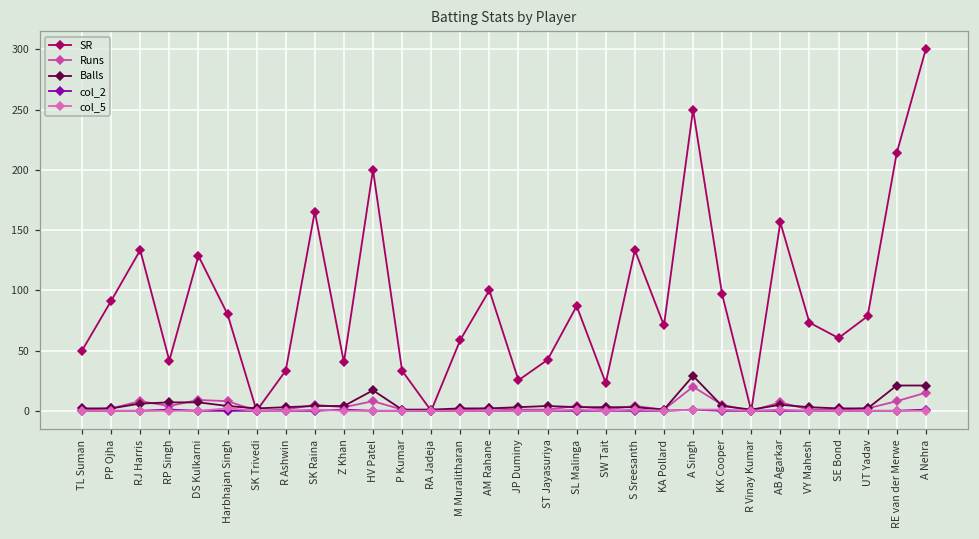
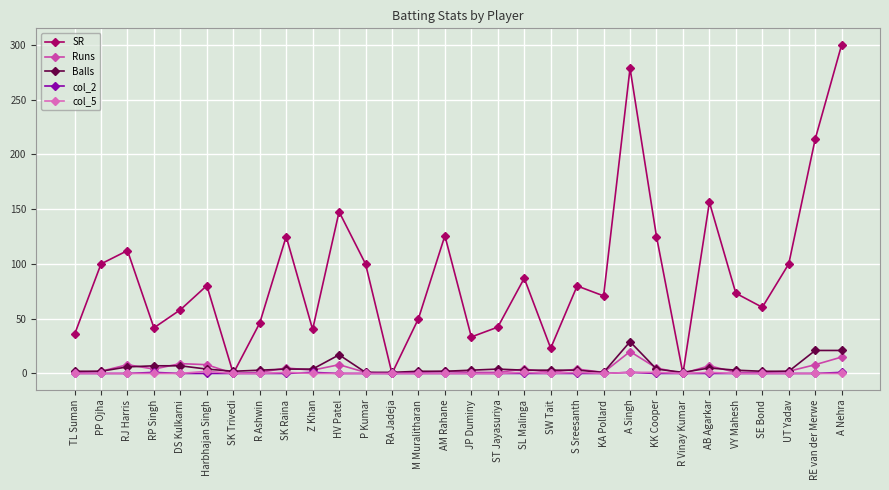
  {
    "SR": {
-     "TL Suman": 50,
-     "PP Ojha": 91,
-     "RJ Harris": 133,
+     "TL Suman": 36,
+     "PP Ojha": 100,
+     "RJ Harris": 112,
      "RP Singh": 42,
-     "DS Kulkarni": 129,
+     "DS Kulkarni": 58,
      "Harbhajan Singh": 80,
-     "R Ashwin": 33,
-     "SK Raina": 165,
+     "R Ashwin": 46,
+     "SK Raina": 125,
      "Z Khan": 40,
-     "HV Patel": 200,
-     "P Kumar": 33,
-     "M Muralitharan": 59,
-     "AM Rahane": 100,
-     "JP Duminy": 25,
+     "HV Patel": 148,
+     "P Kumar": 100,
+     "M Muralitharan": 50,
+     "AM Rahane": 126,
+     "JP Duminy": 33,
      "ST Jayasuriya": 42,
      "SL Malinga": 87,
      "SW Tait": 23,
-     "S Sreesanth": 133,
+     "S Sreesanth": 80,
      "KA Pollard": 71,
-     "A Singh": 250,
-     "KK Cooper": 97,
+     "A Singh": 279,
+     "KK Cooper": 125,
      "AB Agarkar": 156,
      "VY Mahesh": 73,
      "SE Bond": 60,
-     "UT Yadav": 79,
+     "UT Yadav": 100,
      "RE van der Merwe": 214,
      "A Nehra": 300
    },
    "Balls": {
      "RP Singh": 7,
      "HV Patel": 17,
      "ST Jayasuriya": 4,
      "A Singh": 29,
      "RE van der Merwe": 21,
      "A Nehra": 21
    }
  }
